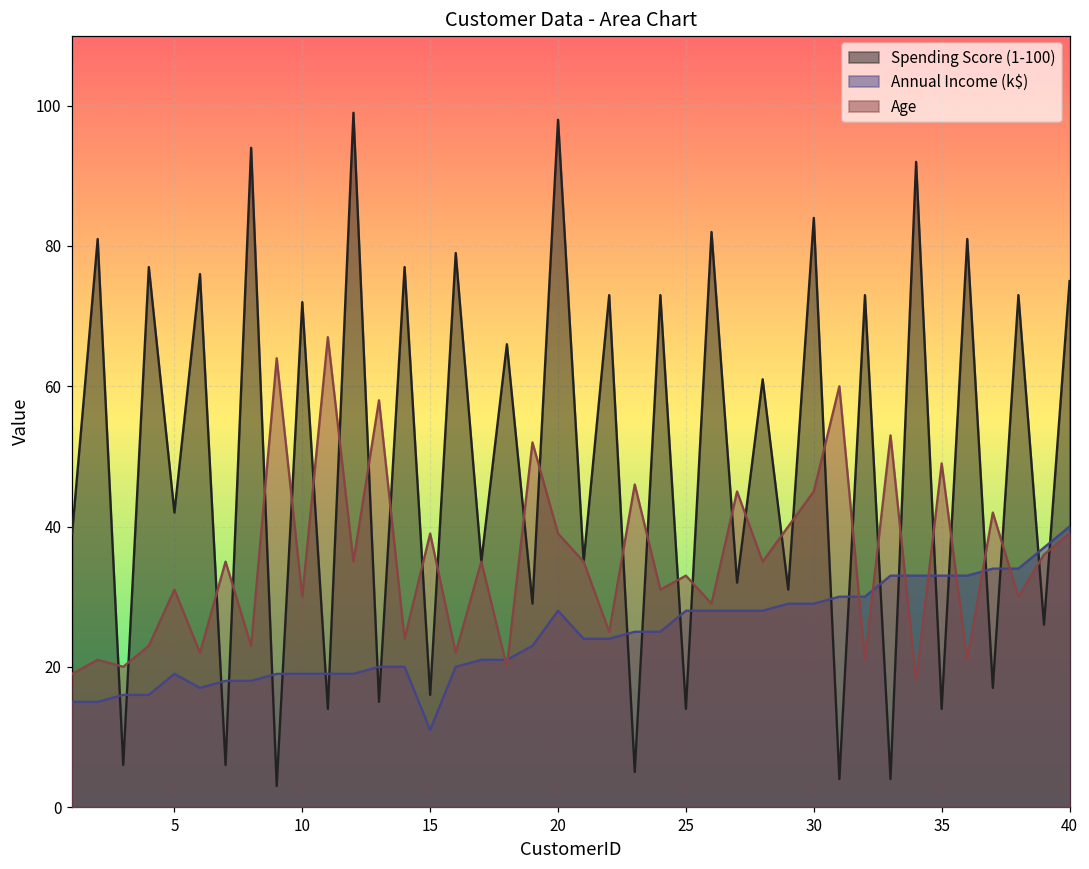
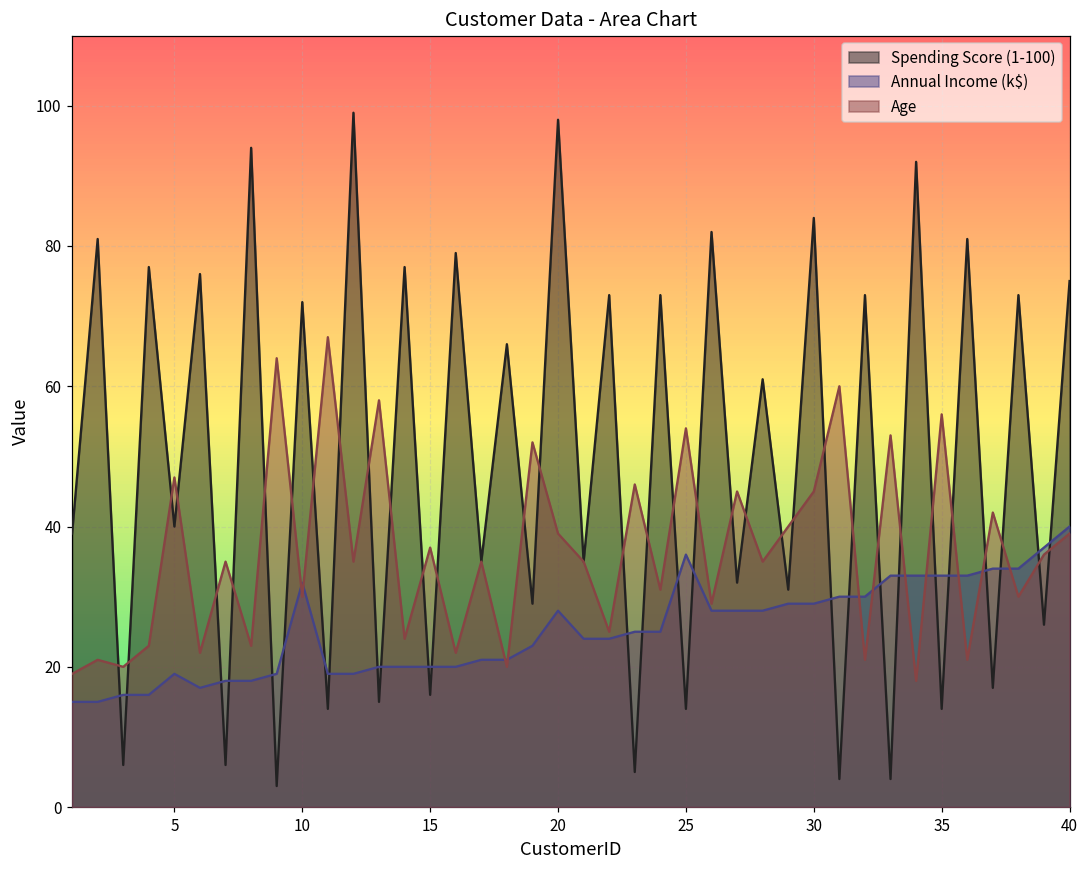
  {
    "Spending Score (1-100)": {
-     "5": 42,
+     "5": 40,
      "10": 72,
      "15": 16,
      "20": 98,
      "25": 14,
      "30": 84,
      "35": 14,
      "40": 75
    },
    "Annual Income (k$)": {
      "5": 19,
-     "10": 19,
-     "15": 11,
+     "10": 32,
+     "15": 20,
      "20": 28,
-     "25": 28,
+     "25": 36,
      "30": 29,
      "35": 33,
      "40": 40
    },
    "Age": {
-     "5": 31,
+     "5": 47,
      "10": 30,
-     "15": 39,
+     "15": 37,
      "20": 39,
-     "25": 33,
+     "25": 54,
      "30": 45,
-     "35": 49,
+     "35": 56,
      "40": 39
    }
  }
